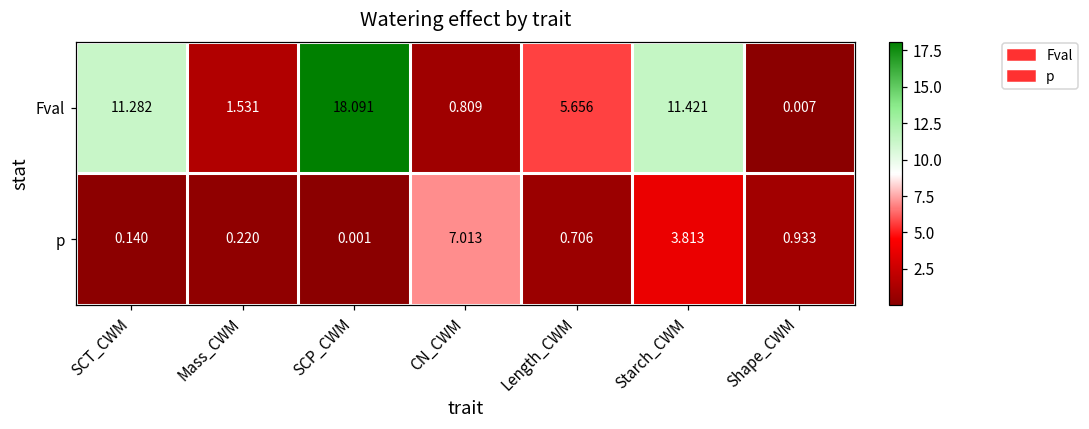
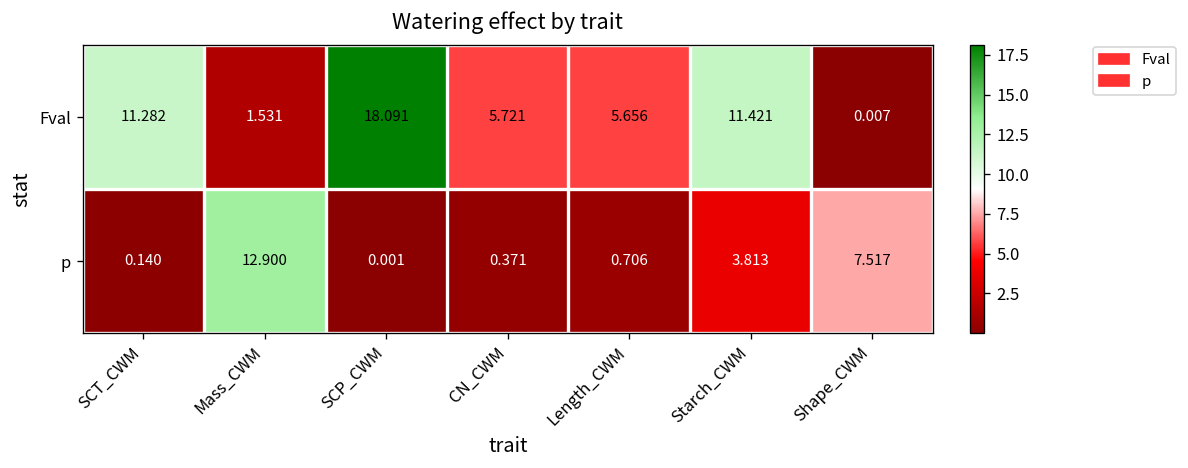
  {
    "Fval": {
      "SCT_CWM": 11.282,
      "Mass_CWM": 1.531,
      "SCP_CWM": 18.091,
-     "CN_CWM": 0.809,
+     "CN_CWM": 5.721,
      "Length_CWM": 5.656,
      "Starch_CWM": 11.421,
      "Shape_CWM": 0.007
    },
    "p": {
      "SCT_CWM": 0.140,
-     "Mass_CWM": 0.220,
+     "Mass_CWM": 12.900,
      "SCP_CWM": 0.001,
-     "CN_CWM": 7.013,
+     "CN_CWM": 0.371,
      "Length_CWM": 0.706,
      "Starch_CWM": 3.813,
-     "Shape_CWM": 0.933
+     "Shape_CWM": 7.517
    }
  }
